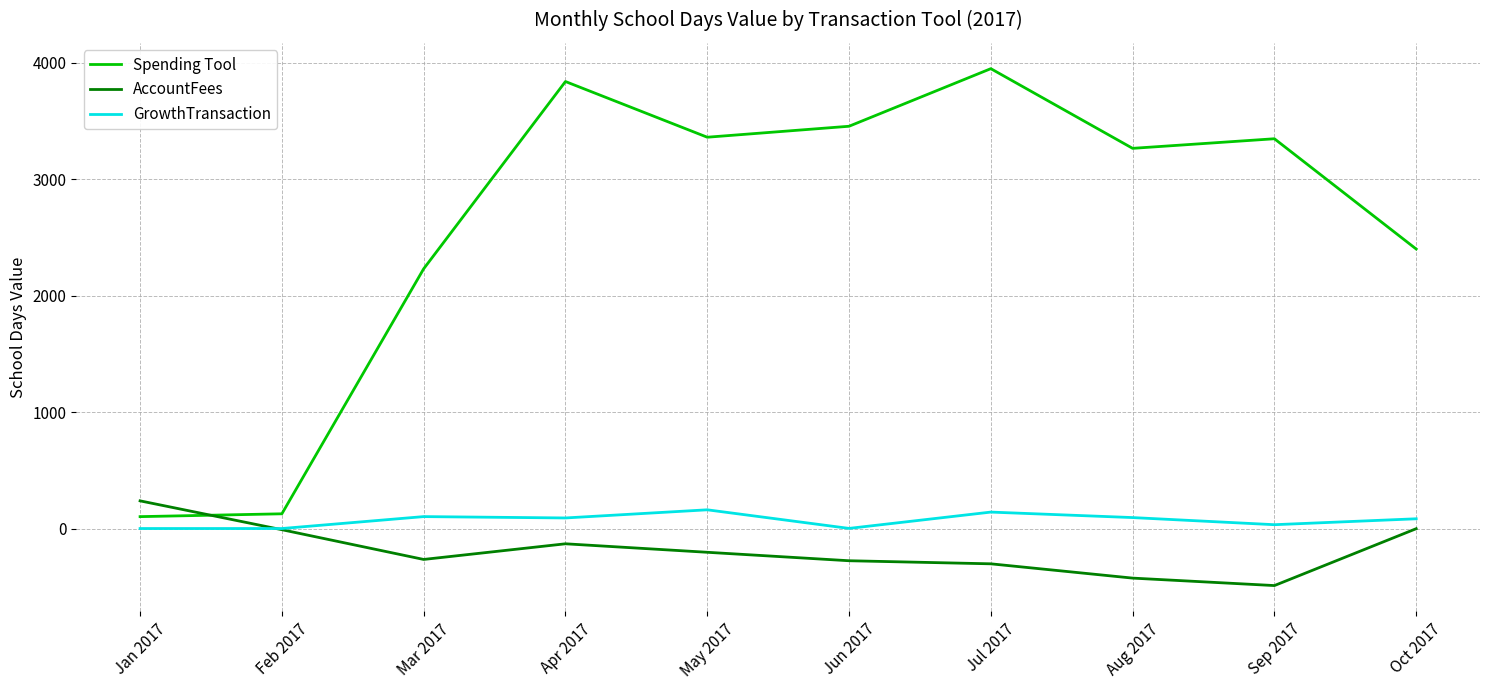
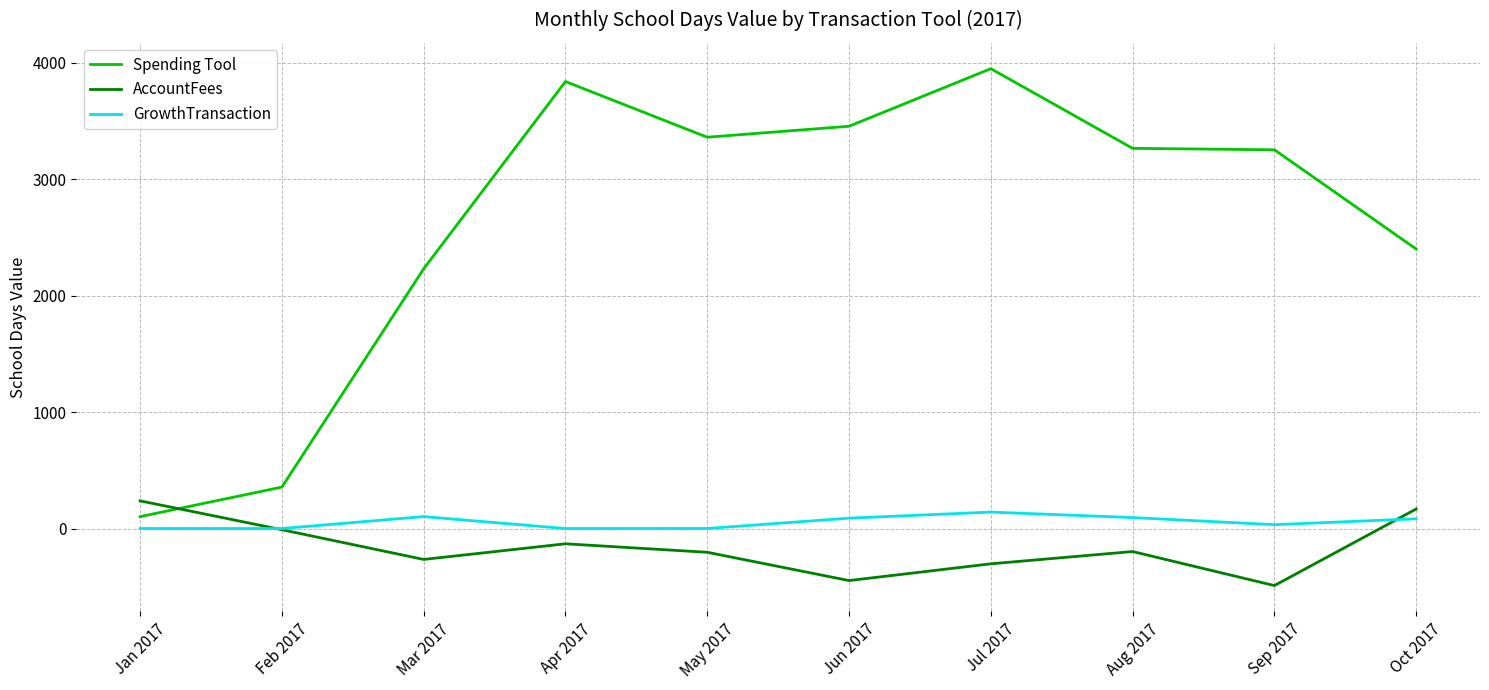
  {
    "Spending Tool": {
      "Jan 2017": 100,
-     "Feb 2017": 130,
+     "Feb 2017": 360,
      "Mar 2017": 2230,
      "Apr 2017": 3840,
      "May 2017": 3360,
      "Jun 2017": 3460,
      "Jul 2017": 3950,
      "Aug 2017": 3270,
-     "Sep 2017": 3350,
+     "Sep 2017": 3250,
      "Oct 2017": 2400
    },
    "AccountFees": {
      "Jan 2017": 240,
      "Mar 2017": -260,
      "Apr 2017": -130,
      "May 2017": -200,
-     "Jun 2017": -280,
+     "Jun 2017": -450,
      "Jul 2017": -300,
-     "Aug 2017": -420,
+     "Aug 2017": -200,
      "Sep 2017": -490,
-     "Oct 2017": 0
+     "Oct 2017": 170
    },
    "GrowthTransaction": {
      "Jan 2017": 0,
      "Mar 2017": 100,
-     "Apr 2017": 90,
-     "May 2017": 160,
-     "Jun 2017": 0,
+     "Apr 2017": 0,
+     "May 2017": 0,
+     "Jun 2017": 90,
      "Jul 2017": 140,
      "Aug 2017": 100,
      "Sep 2017": 30,
      "Oct 2017": 90
    }
  }
